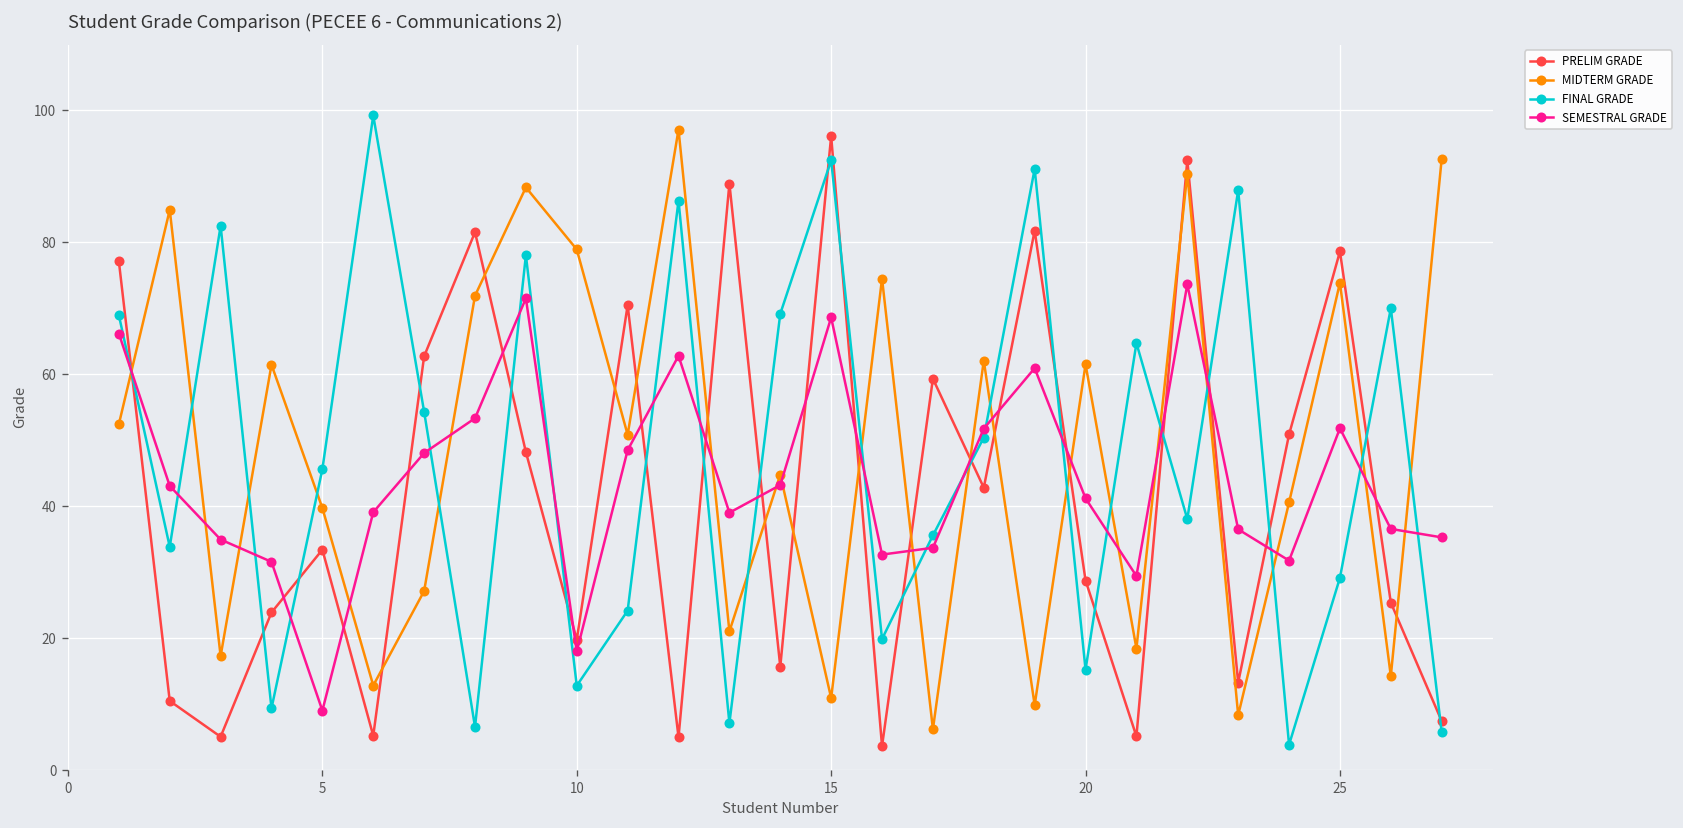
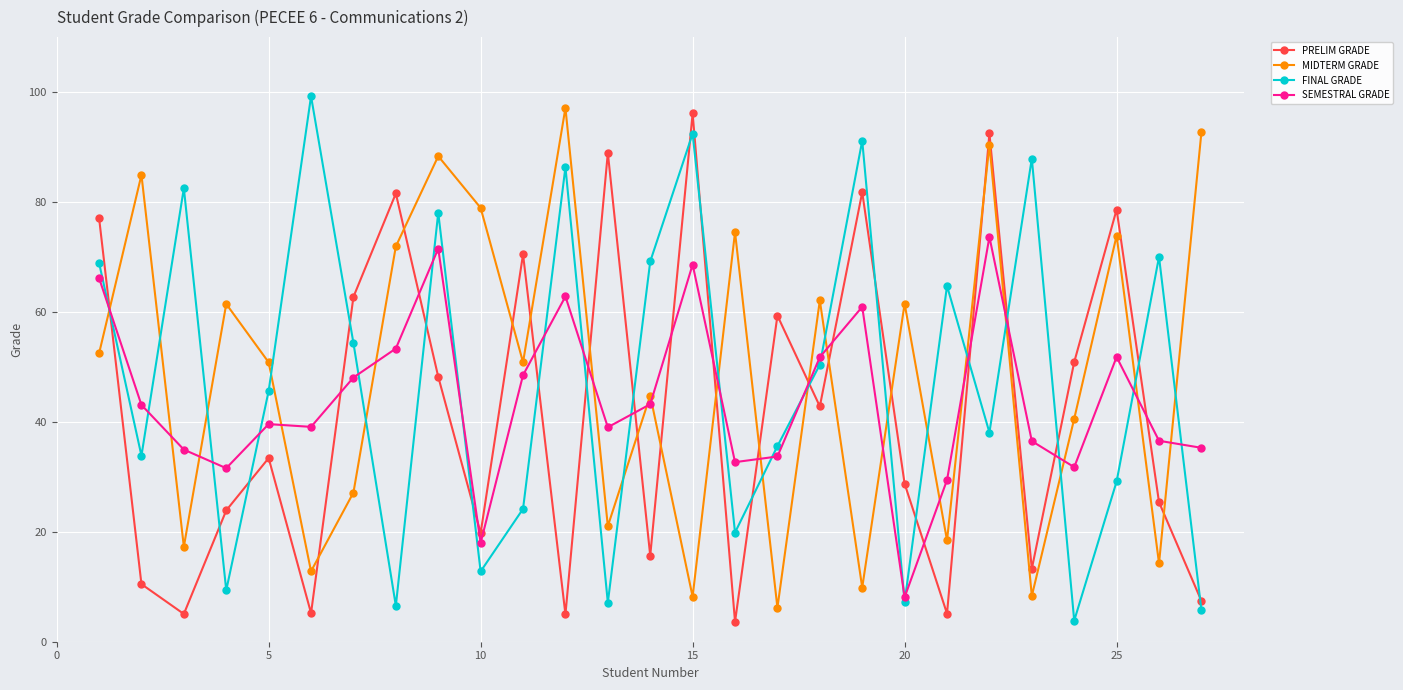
  {
    "PRELIM GRADE": {
      "5": 33,
      "10": 20,
      "15": 96,
      "20": 29,
      "25": 79
    },
    "MIDTERM GRADE": {
-     "5": 40,
+     "5": 51,
      "10": 79,
-     "15": 11,
+     "15": 8,
      "20": 62,
      "25": 74
    },
    "FINAL GRADE": {
      "5": 46,
      "10": 13,
      "15": 92,
-     "20": 15,
+     "20": 7,
      "25": 29
    },
    "SEMESTRAL GRADE": {
-     "5": 9,
+     "5": 40,
      "10": 18,
      "15": 69,
-     "20": 41,
+     "20": 8,
      "25": 52
    }
  }
